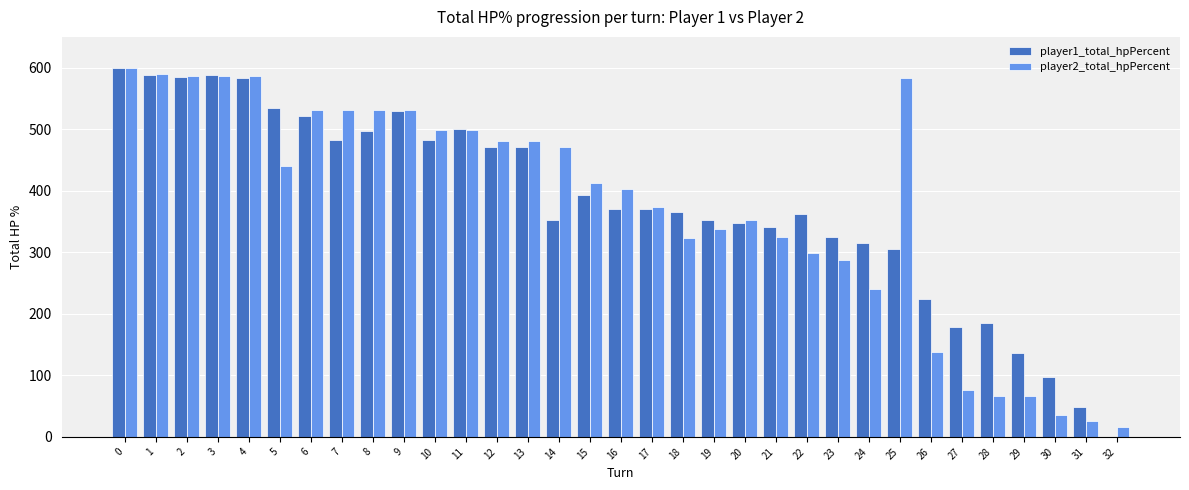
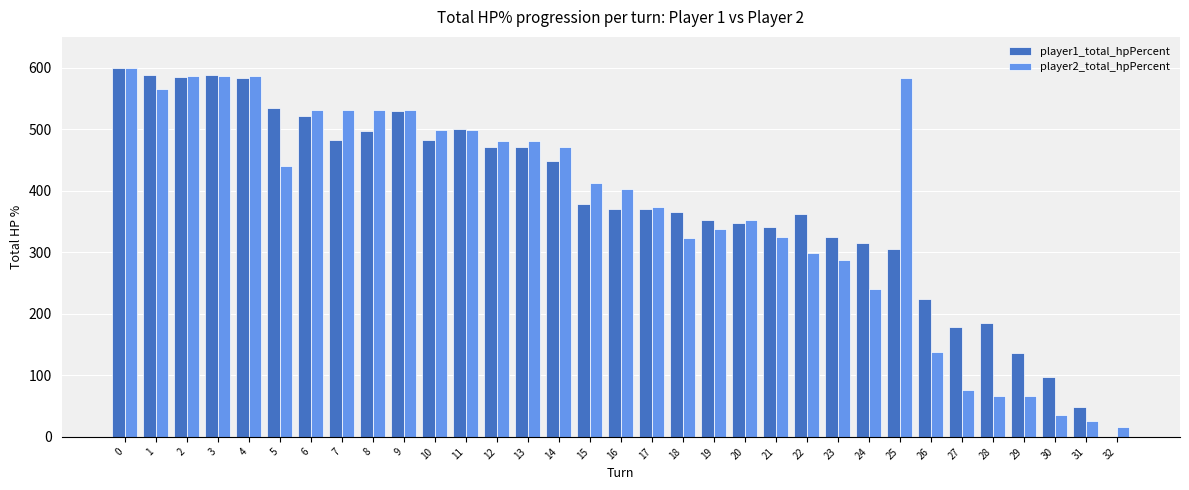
  {
    "player1_total_hpPercent": {
      "0": 600,
      "1": 590,
      "2": 590,
      "3": 590,
      "4": 580,
      "5": 540,
      "6": 520,
      "7": 480,
      "8": 500,
      "9": 530,
      "10": 480,
      "11": 500,
      "12": 470,
      "13": 470,
-     "14": 350,
-     "15": 390,
+     "14": 450,
+     "15": 380,
      "16": 370,
      "17": 370,
      "18": 370,
      "19": 350,
      "20": 350,
      "21": 340,
      "22": 360,
      "23": 320,
      "24": 320,
      "25": 310,
      "26": 220,
      "27": 180,
      "28": 190,
      "29": 140,
      "30": 100,
      "31": 50,
      "32": 0
    },
    "player2_total_hpPercent": {
      "0": 600,
-     "1": 590,
+     "1": 570,
      "2": 590,
      "3": 590,
      "4": 590,
      "5": 440,
      "6": 530,
      "7": 530,
      "8": 530,
      "9": 530,
      "10": 500,
      "11": 500,
      "12": 480,
      "13": 480,
      "14": 470,
      "15": 410,
      "16": 400,
      "17": 370,
      "18": 320,
      "19": 340,
      "20": 350,
      "21": 320,
      "22": 300,
      "23": 290,
      "24": 240,
      "25": 580,
      "26": 140,
      "27": 80,
      "28": 70,
      "29": 70,
      "30": 40,
      "31": 30,
      "32": 20
    }
  }
